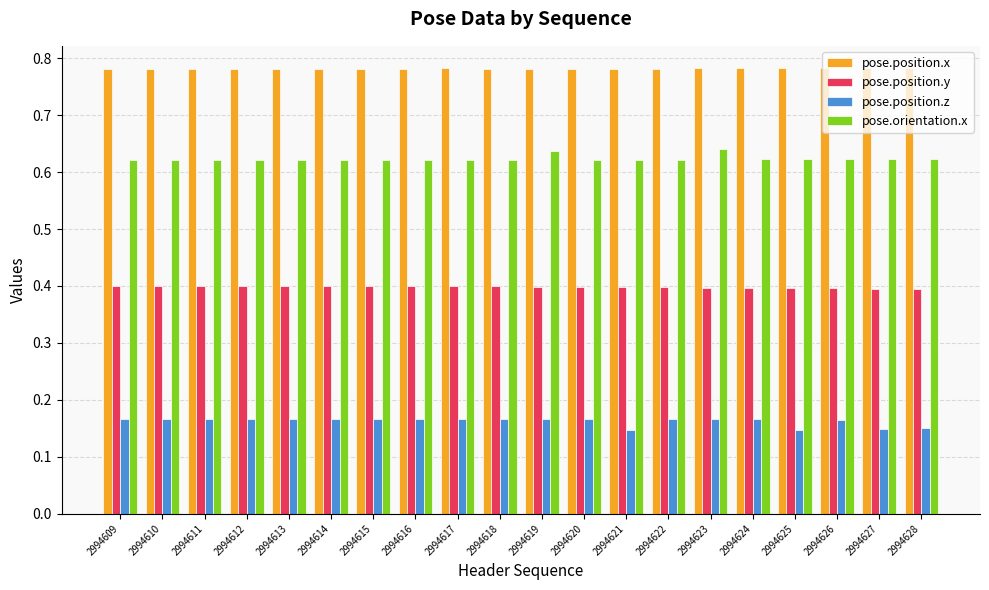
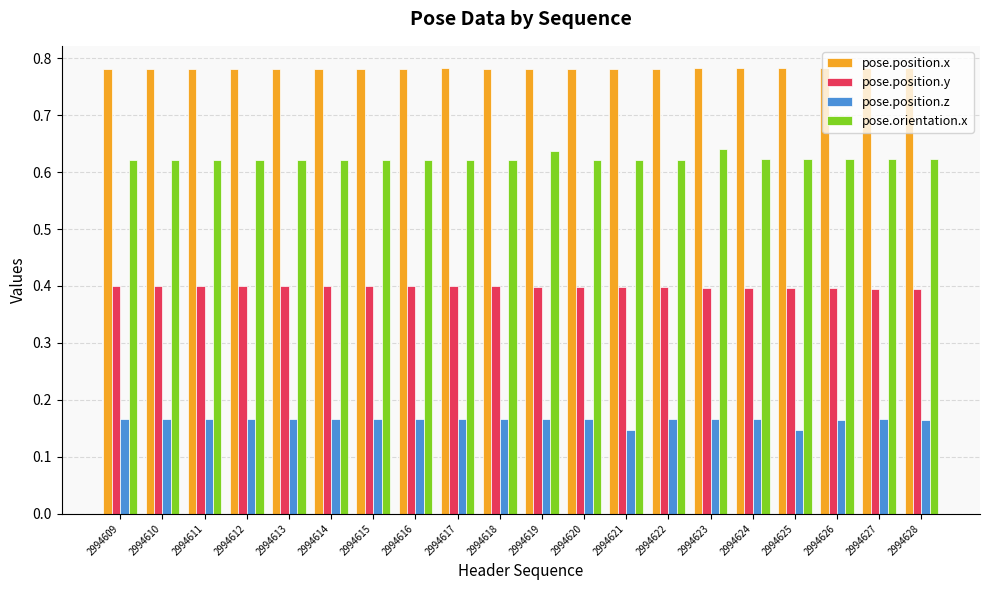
  {
    "pose.position.x": {
      "2994609": 0.78,
      "2994610": 0.78,
      "2994611": 0.78,
      "2994612": 0.78,
      "2994613": 0.78,
      "2994614": 0.78,
      "2994615": 0.78,
      "2994616": 0.78,
      "2994617": 0.78,
      "2994618": 0.78,
      "2994619": 0.78,
      "2994620": 0.78,
      "2994621": 0.78,
      "2994622": 0.78,
      "2994623": 0.78,
      "2994624": 0.78,
      "2994625": 0.78
    },
    "pose.position.y": {
      "2994609": 0.40,
      "2994610": 0.40,
      "2994611": 0.40,
      "2994612": 0.40,
      "2994613": 0.40,
      "2994614": 0.40,
      "2994615": 0.40,
      "2994616": 0.40,
      "2994617": 0.40,
      "2994618": 0.40,
      "2994619": 0.40,
      "2994620": 0.40,
      "2994621": 0.40,
      "2994622": 0.40,
      "2994623": 0.40,
      "2994624": 0.40,
      "2994625": 0.40,
      "2994626": 0.40,
      "2994627": 0.40,
      "2994628": 0.40
    },
    "pose.position.z": {
      "2994609": 0.17,
      "2994610": 0.17,
      "2994611": 0.17,
      "2994612": 0.17,
      "2994613": 0.17,
      "2994614": 0.17,
      "2994615": 0.17,
      "2994616": 0.17,
      "2994617": 0.17,
      "2994618": 0.17,
      "2994619": 0.17,
      "2994620": 0.17,
      "2994621": 0.15,
      "2994622": 0.17,
      "2994623": 0.17,
      "2994624": 0.17,
      "2994625": 0.15,
      "2994626": 0.17,
-     "2994627": 0.15,
-     "2994628": 0.15
+     "2994627": 0.17,
+     "2994628": 0.17
    },
    "pose.orientation.x": {
      "2994609": 0.62,
      "2994610": 0.62,
      "2994611": 0.62,
      "2994612": 0.62,
      "2994613": 0.62,
      "2994614": 0.62,
      "2994615": 0.62,
      "2994616": 0.62,
      "2994617": 0.62,
      "2994618": 0.62,
      "2994619": 0.64,
      "2994620": 0.62,
      "2994621": 0.62,
      "2994622": 0.62,
      "2994623": 0.64,
      "2994624": 0.62,
      "2994625": 0.62,
      "2994626": 0.62,
      "2994627": 0.62,
      "2994628": 0.62
    }
  }
